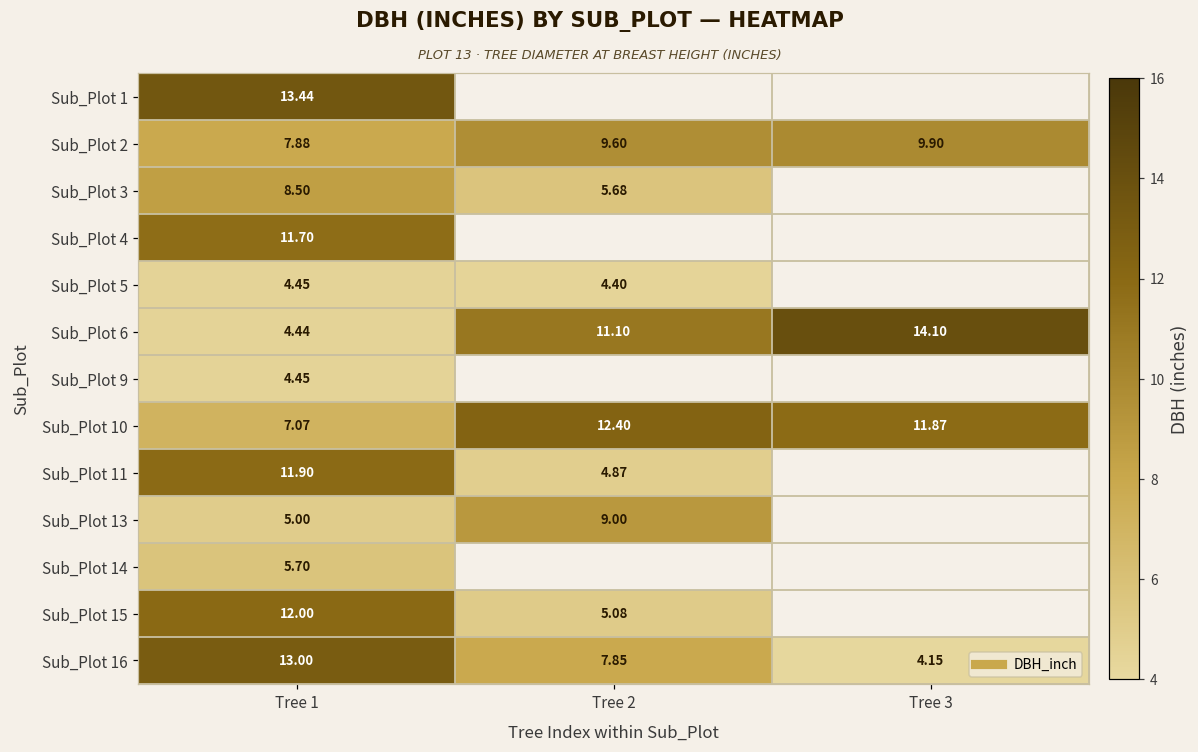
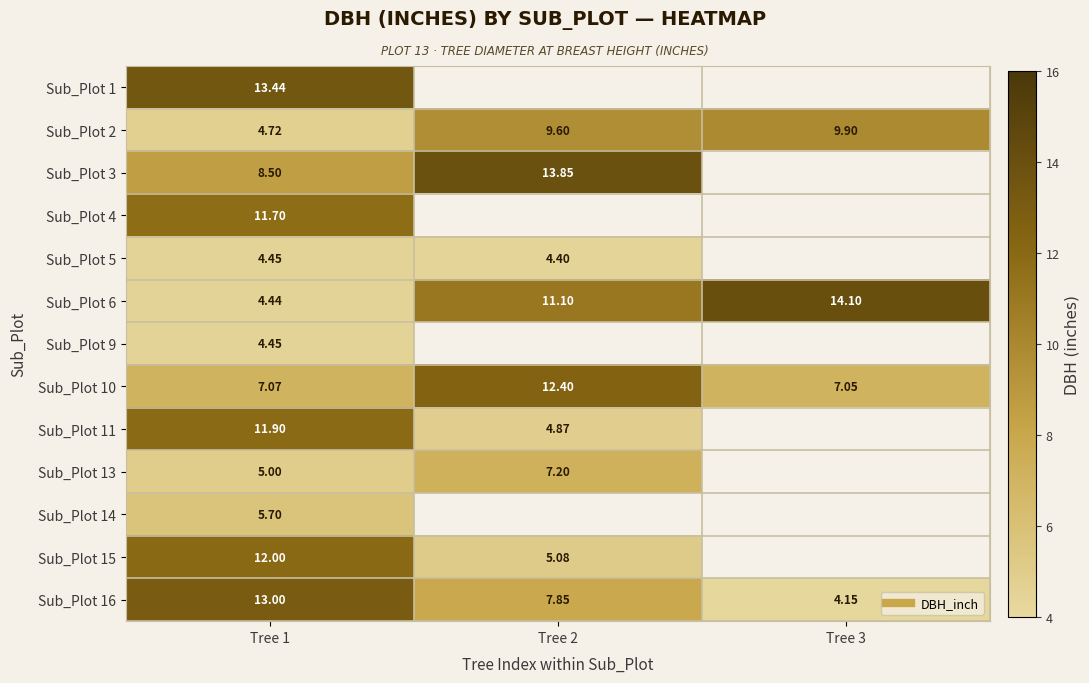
  {
    "Sub_Plot 1": {
      "Tree 1": 13.44
    },
    "Sub_Plot 2": {
-     "Tree 1": 7.88,
+     "Tree 1": 4.72,
      "Tree 2": 9.60,
      "Tree 3": 9.90
    },
    "Sub_Plot 3": {
      "Tree 1": 8.50,
-     "Tree 2": 5.68
+     "Tree 2": 13.85
    },
    "Sub_Plot 4": {
      "Tree 1": 11.70
    },
    "Sub_Plot 5": {
      "Tree 1": 4.45,
      "Tree 2": 4.40
    },
    "Sub_Plot 6": {
      "Tree 1": 4.44,
      "Tree 2": 11.10,
      "Tree 3": 14.10
    },
    "Sub_Plot 9": {
      "Tree 1": 4.45
    },
    "Sub_Plot 10": {
      "Tree 1": 7.07,
      "Tree 2": 12.40,
-     "Tree 3": 11.87
+     "Tree 3": 7.05
    },
    "Sub_Plot 11": {
      "Tree 1": 11.90,
      "Tree 2": 4.87
    },
    "Sub_Plot 13": {
      "Tree 1": 5.00,
-     "Tree 2": 9.00
+     "Tree 2": 7.20
    },
    "Sub_Plot 14": {
      "Tree 1": 5.70
    },
    "Sub_Plot 15": {
      "Tree 1": 12.00,
      "Tree 2": 5.08
    },
    "Sub_Plot 16": {
      "Tree 1": 13.00,
      "Tree 2": 7.85,
      "Tree 3": 4.15
    }
  }
